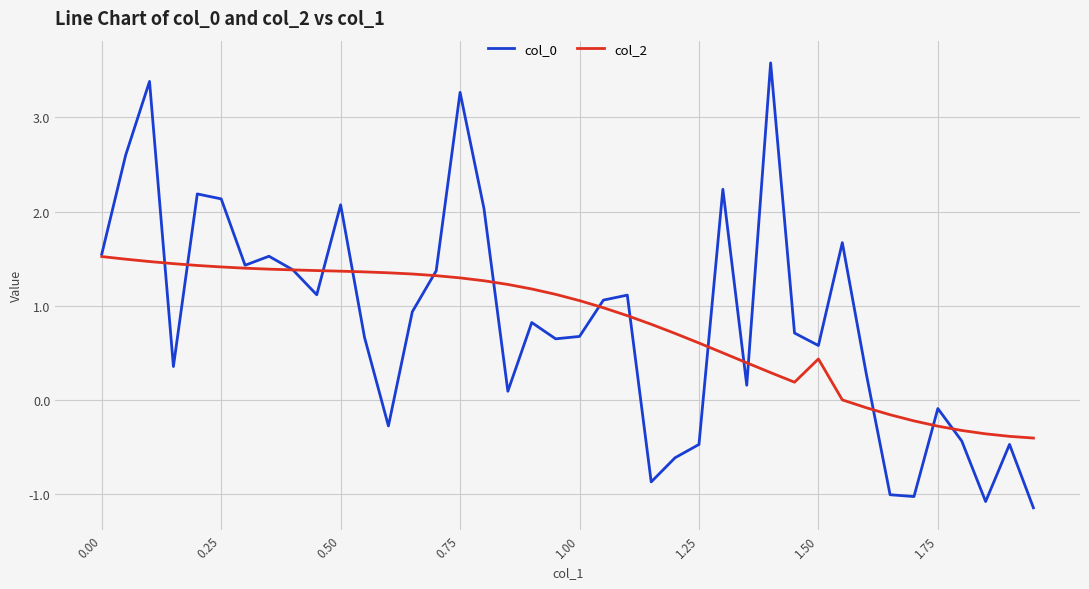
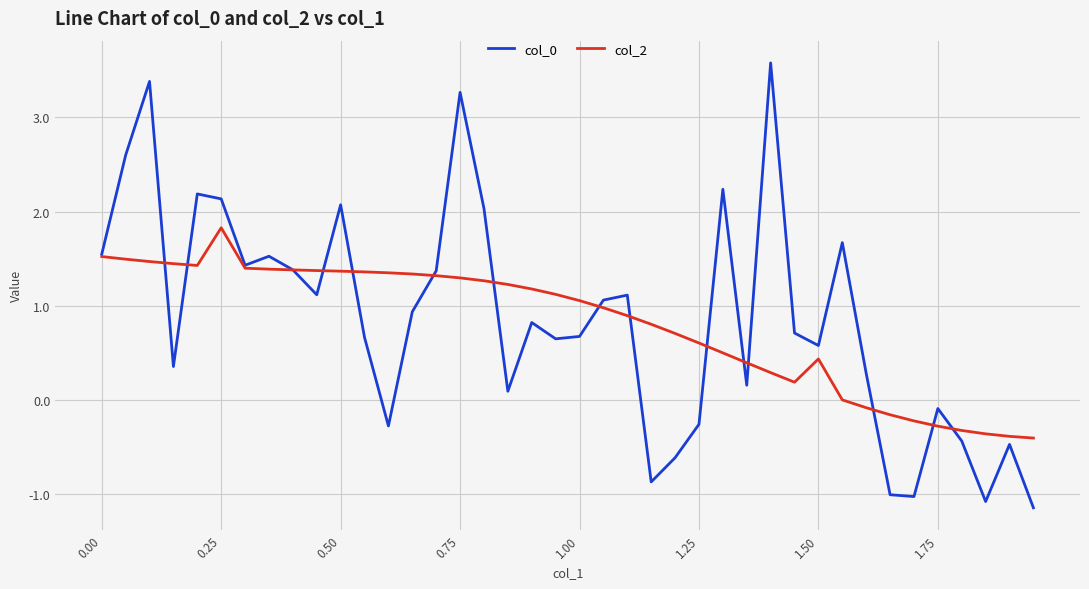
  {
    "col_0": {
      "0.25": 2.1,
      "0.50": 2.1,
      "0.75": 3.3,
      "1.00": 0.7,
-     "1.25": -0.5,
+     "1.25": -0.3,
      "1.50": 0.6,
      "1.75": -0.1
    },
    "col_2": {
-     "0.25": 1.4,
+     "0.25": 1.8,
      "0.50": 1.4,
      "0.75": 1.3,
      "1.00": 1.1,
      "1.25": 0.6,
      "1.50": 0.4,
      "1.75": -0.3
    }
  }
